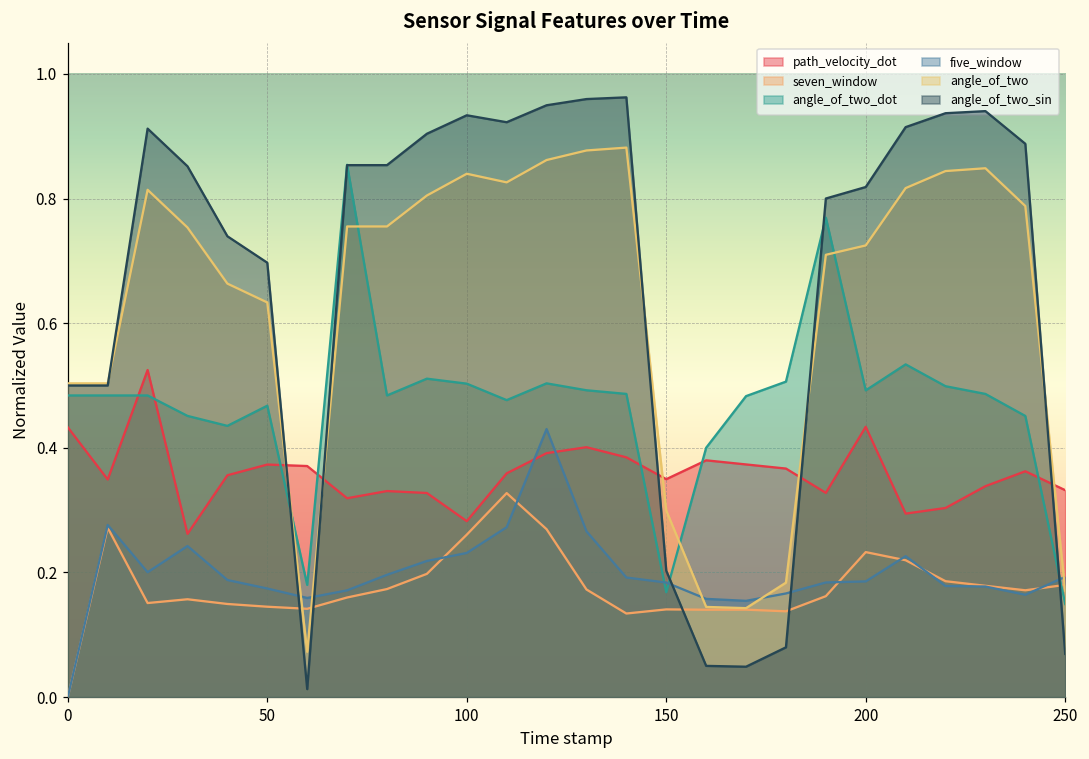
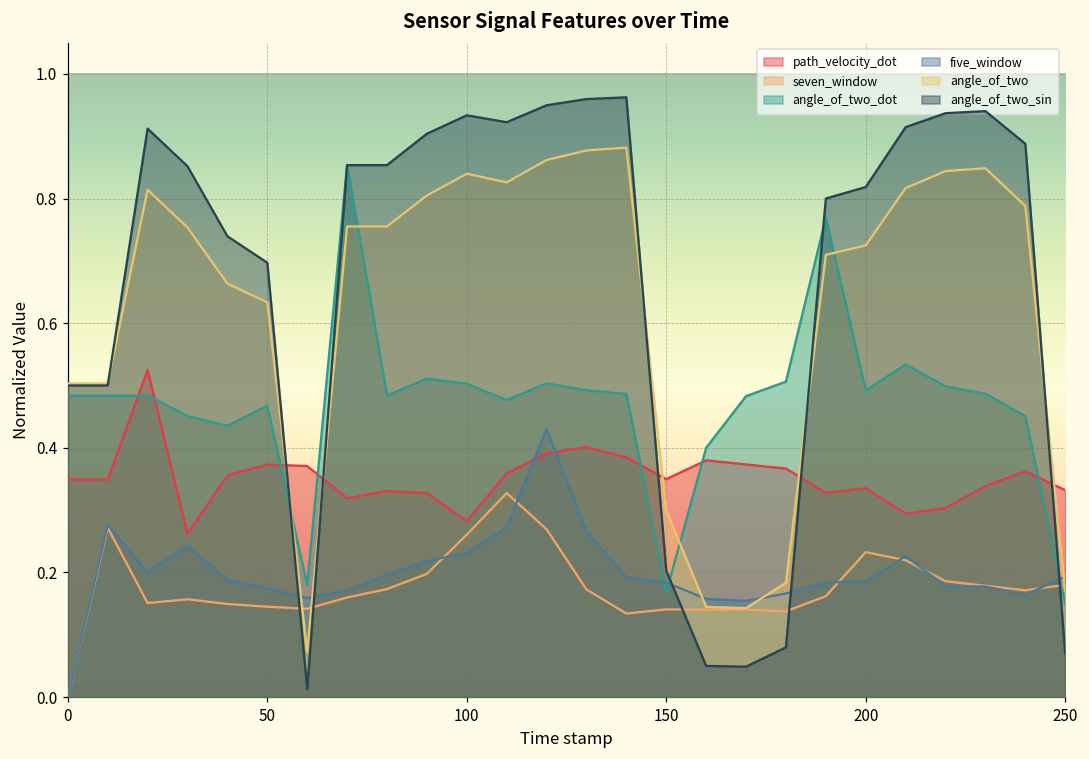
  {
    "path_velocity_dot": {
-     "0": 0.43,
+     "0": 0.35,
      "50": 0.37,
      "100": 0.28,
      "150": 0.35,
-     "200": 0.43,
+     "200": 0.34,
      "250": 0.33
    },
    "angle_of_two_sin": {
      "50": 0.70,
      "100": 0.93,
      "150": 0.20,
      "200": 0.82,
      "250": 0.07
    }
  }
